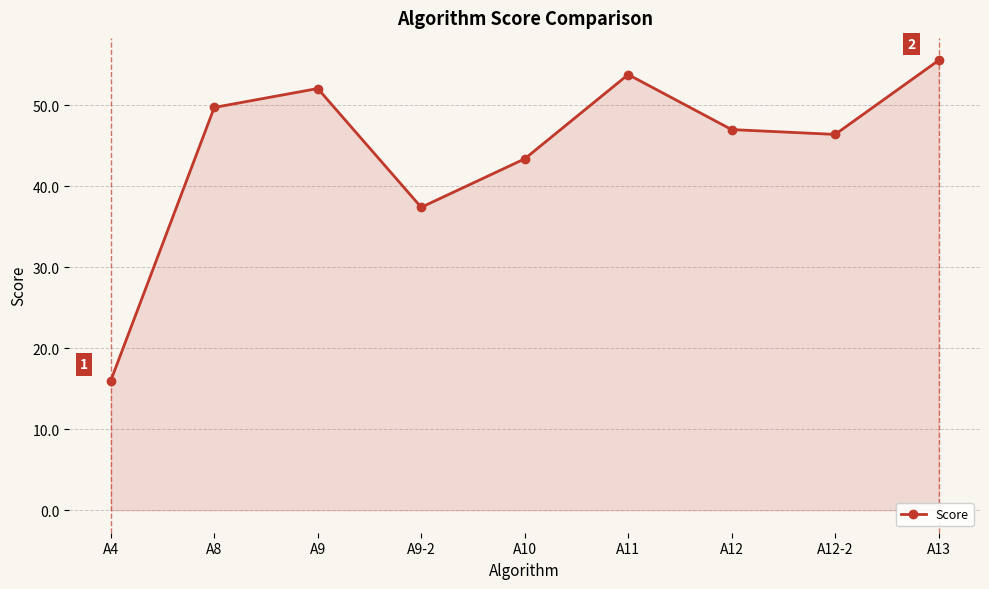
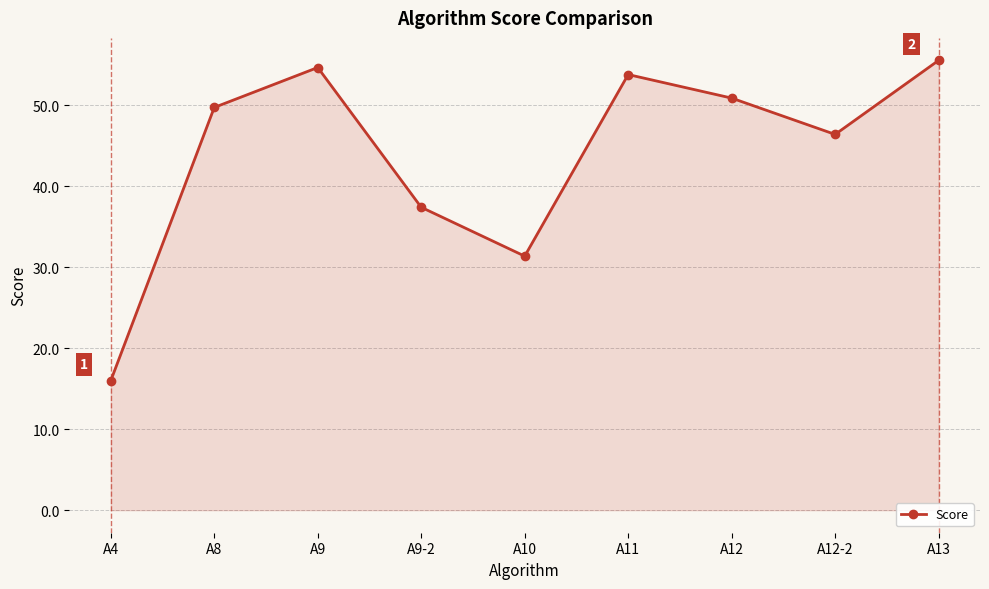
  {
    "A8": 50,
-   "A9": 52,
+   "A9": 55,
    "A9-2": 37,
-   "A10": 43,
+   "A10": 31,
    "A11": 54,
-   "A12": 47,
+   "A12": 51,
    "A12-2": 46
  }
